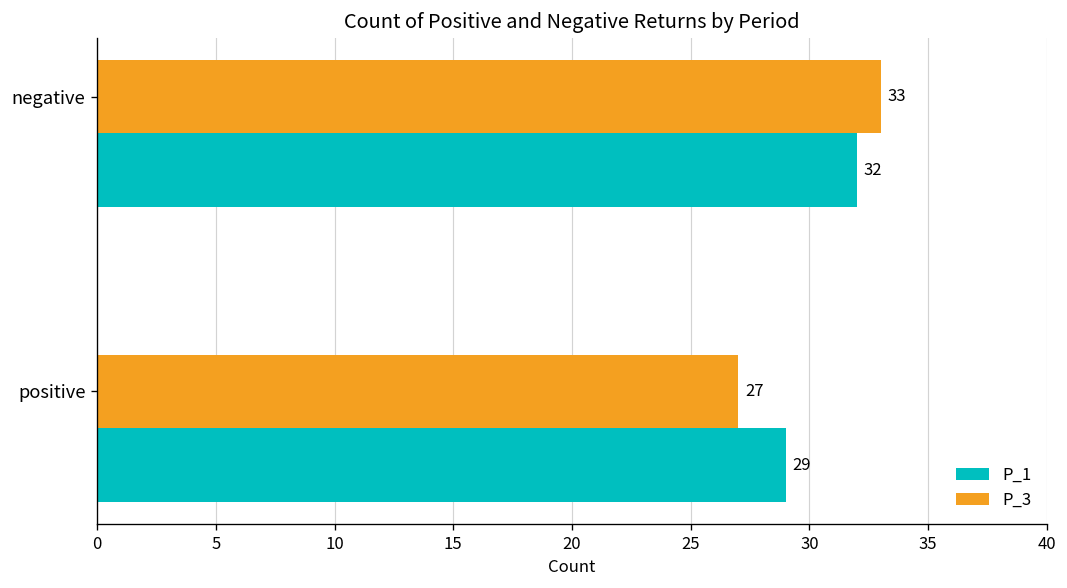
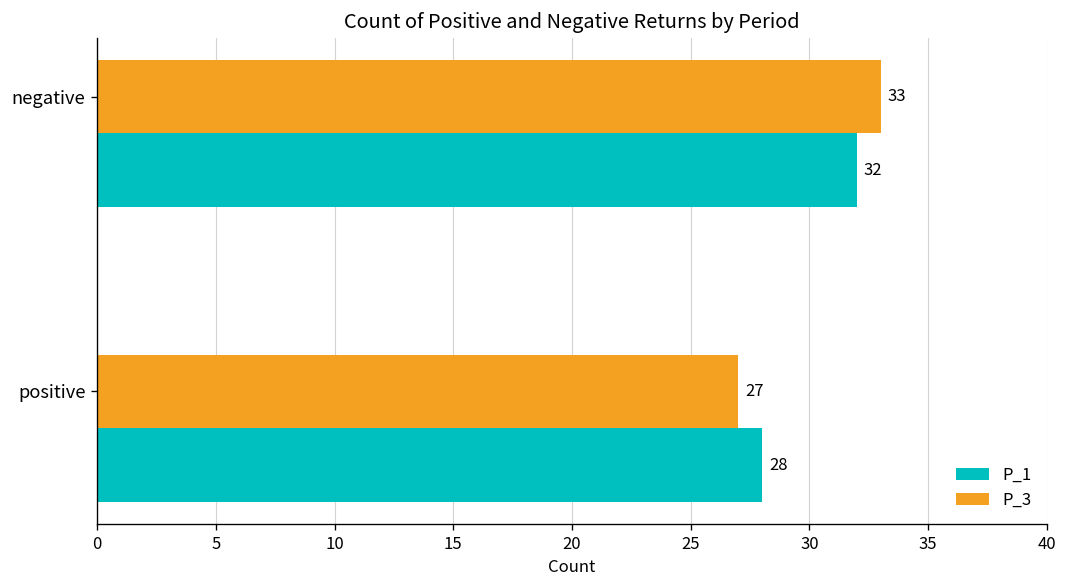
  {
    "P_1": {
      "negative": 32,
-     "positive": 29
+     "positive": 28
    },
    "P_3": {
      "negative": 33,
      "positive": 27
    }
  }
